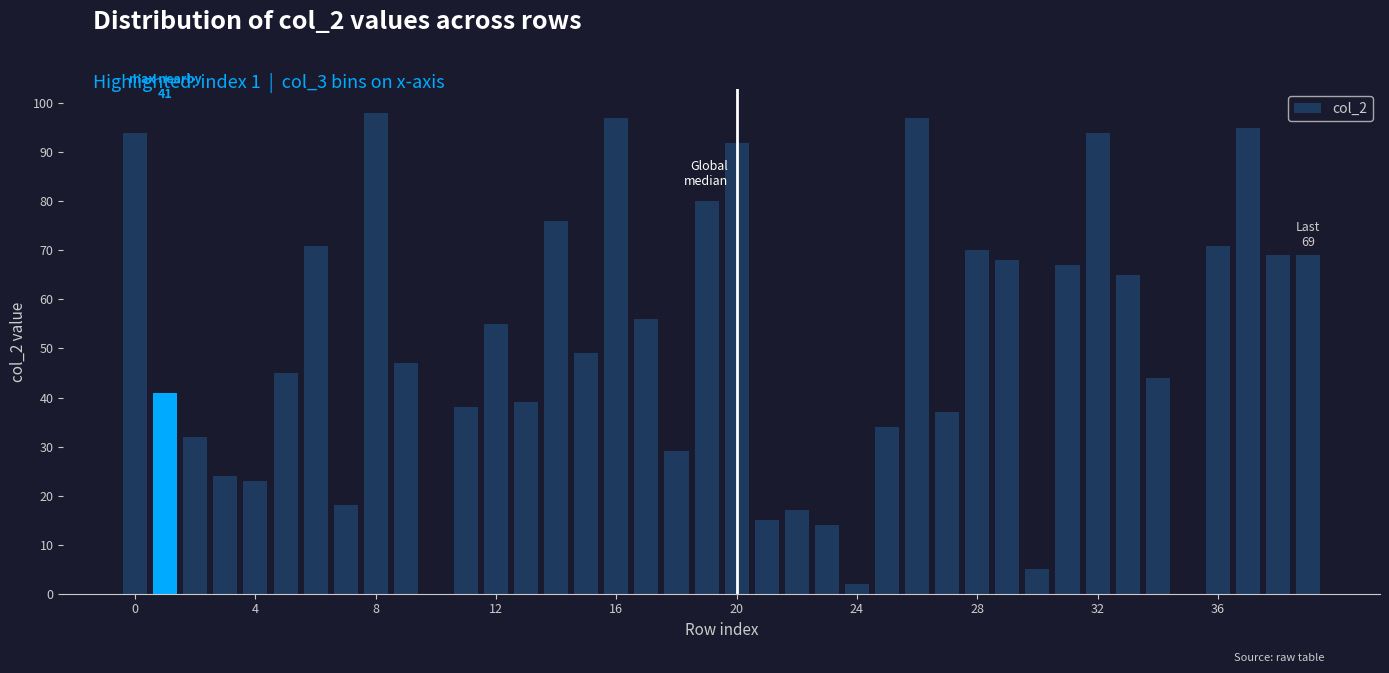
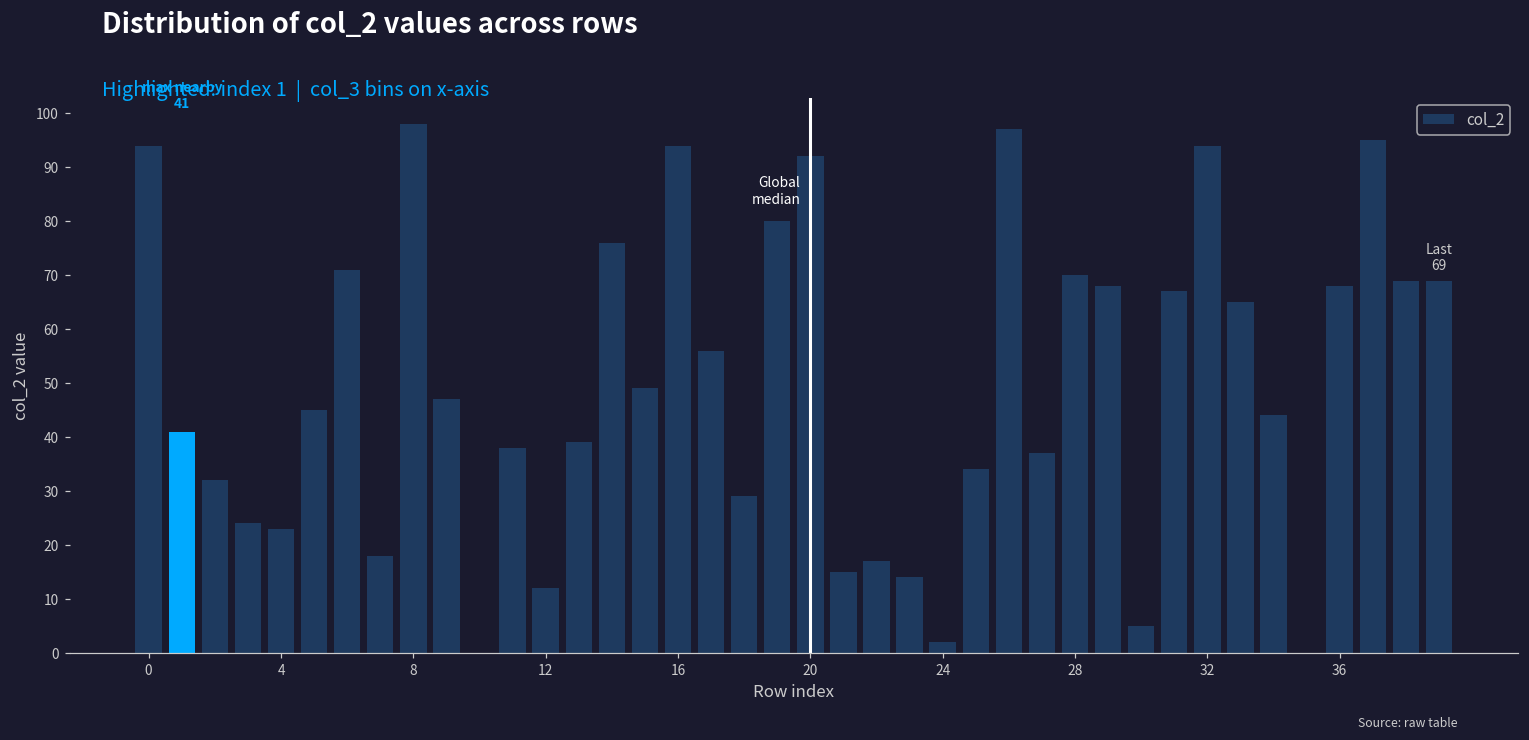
  {
    "0": 94,
    "4": 23,
    "8": 98,
-   "12": 55,
-   "16": 97,
+   "12": 12,
+   "16": 94,
    "20": 92,
    "24": 2,
    "28": 70,
    "32": 94,
-   "36": 71
+   "36": 68
  }
